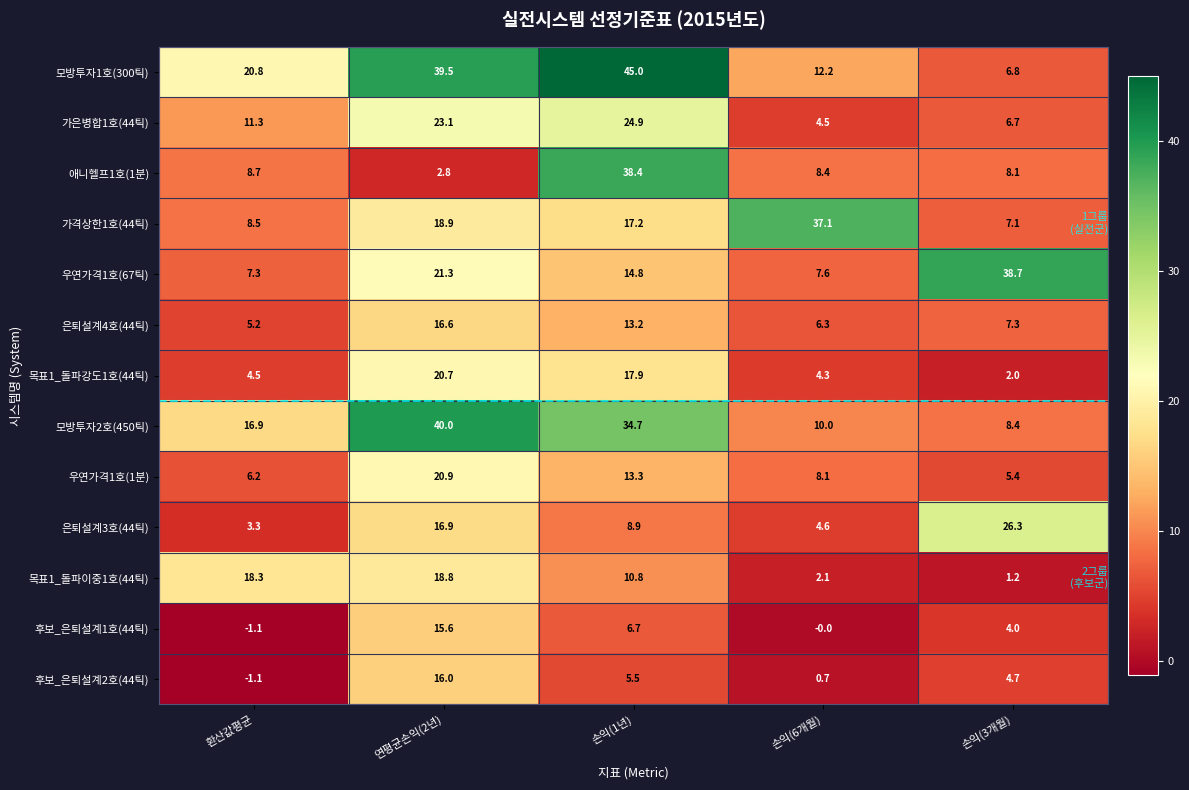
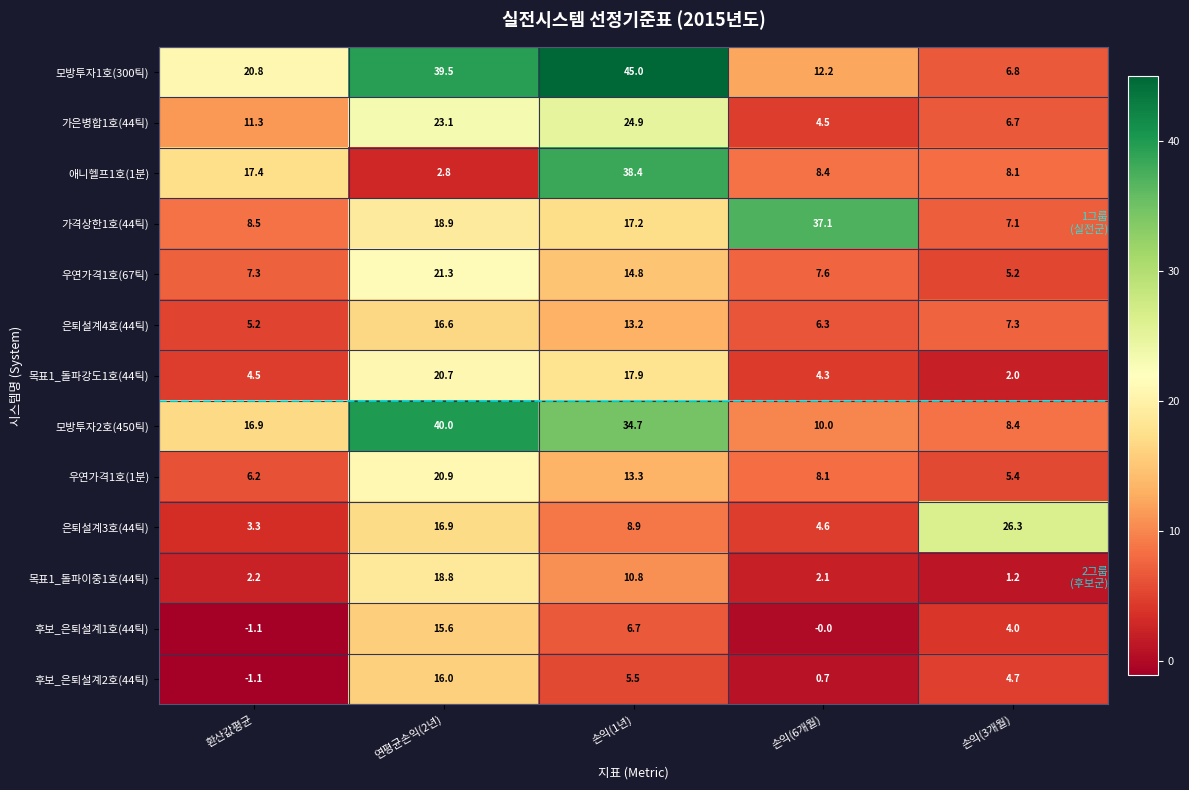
  {
    "모방투자1호(300틱)": {
      "환산값평균": 20.8,
      "연평균손익(2년)": 39.5,
      "손익(1년)": 45.0,
      "손익(6개월)": 12.2,
      "손익(3개월)": 6.8
    },
    "가은병합1호(44틱)": {
      "환산값평균": 11.3,
      "연평균손익(2년)": 23.1,
      "손익(1년)": 24.9,
      "손익(6개월)": 4.5,
      "손익(3개월)": 6.7
    },
    "애니헬프1호(1분)": {
-     "환산값평균": 8.7,
+     "환산값평균": 17.4,
      "연평균손익(2년)": 2.8,
      "손익(1년)": 38.4,
      "손익(6개월)": 8.4,
      "손익(3개월)": 8.1
    },
    "가격상한1호(44틱)": {
      "환산값평균": 8.5,
      "연평균손익(2년)": 18.9,
      "손익(1년)": 17.2,
      "손익(6개월)": 37.1
    },
    "우연가격1호(67틱)": {
      "환산값평균": 7.3,
      "연평균손익(2년)": 21.3,
      "손익(1년)": 14.8,
      "손익(6개월)": 7.6,
-     "손익(3개월)": 38.7
+     "손익(3개월)": 5.2
    },
    "은퇴설계4호(44틱)": {
      "환산값평균": 5.2,
      "연평균손익(2년)": 16.6,
      "손익(1년)": 13.2,
      "손익(6개월)": 6.3,
      "손익(3개월)": 7.3
    },
    "목표1_돌파강도1호(44틱)": {
      "환산값평균": 4.5,
      "연평균손익(2년)": 20.7,
      "손익(1년)": 17.9,
      "손익(6개월)": 4.3,
      "손익(3개월)": 2.0
    },
    "모방투자2호(450틱)": {
      "환산값평균": 16.9,
      "연평균손익(2년)": 40.0,
      "손익(1년)": 34.7,
      "손익(6개월)": 10.0,
      "손익(3개월)": 8.4
    },
    "우연가격1호(1분)": {
      "환산값평균": 6.2,
      "연평균손익(2년)": 20.9,
      "손익(1년)": 13.3,
      "손익(6개월)": 8.1,
      "손익(3개월)": 5.4
    },
    "은퇴설계3호(44틱)": {
      "환산값평균": 3.3,
      "연평균손익(2년)": 16.9,
      "손익(1년)": 8.9,
      "손익(6개월)": 4.6,
      "손익(3개월)": 26.3
    },
    "목표1_돌파이중1호(44틱)": {
-     "환산값평균": 18.3,
+     "환산값평균": 2.2,
      "연평균손익(2년)": 18.8,
      "손익(1년)": 10.8,
      "손익(6개월)": 2.1
    },
    "후보_은퇴설계1호(44틱)": {
      "환산값평균": -1.1,
      "연평균손익(2년)": 15.6,
      "손익(1년)": 6.7,
      "손익(6개월)": -0.0,
      "손익(3개월)": 4.0
    },
    "후보_은퇴설계2호(44틱)": {
      "환산값평균": -1.1,
      "연평균손익(2년)": 16.0,
      "손익(1년)": 5.5,
      "손익(6개월)": 0.7,
      "손익(3개월)": 4.7
    }
  }
